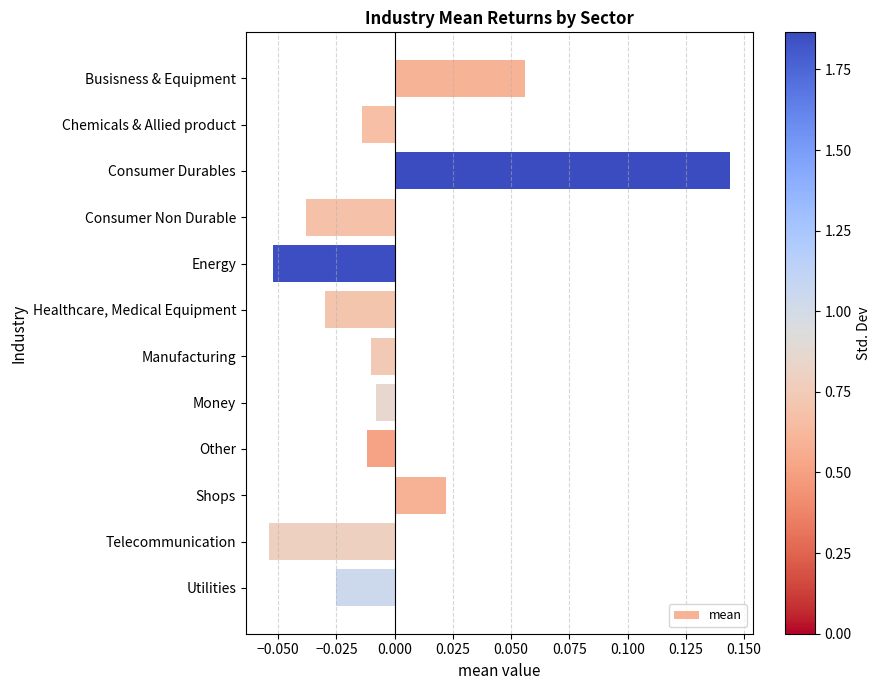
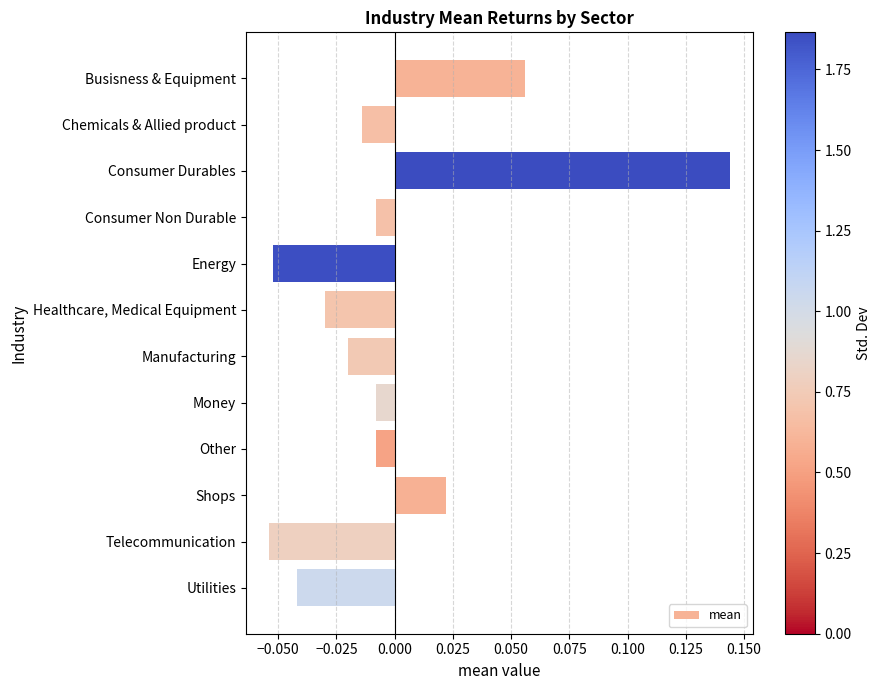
  {
    "Busisness & Equipment": 0.056,
    "Chemicals & Allied product": -0.014,
    "Consumer Durables": 0.144,
-   "Consumer Non Durable": -0.038,
+   "Consumer Non Durable": -0.008,
    "Energy": -0.052,
    "Healthcare, Medical Equipment": -0.030,
-   "Manufacturing": -0.01,
+   "Manufacturing": -0.02,
    "Money": -0.008,
-   "Other": -0.012,
+   "Other": -0.008,
    "Shops": 0.022,
    "Telecommunication": -0.054,
-   "Utilities": -0.025
+   "Utilities": -0.042
  }
